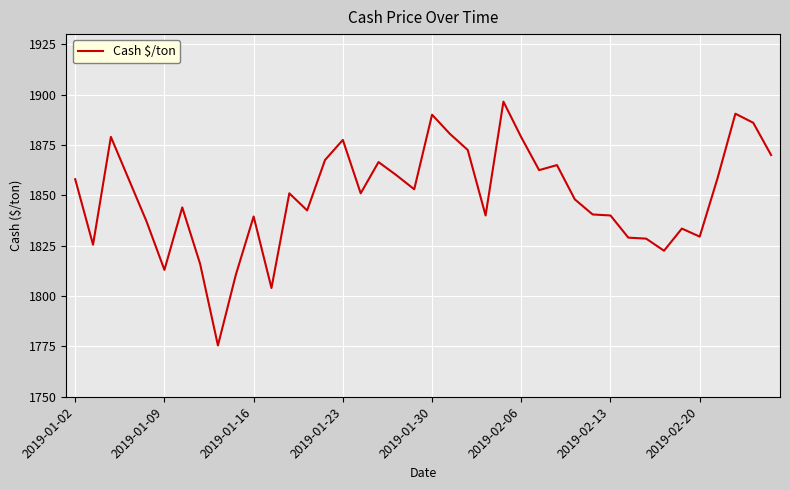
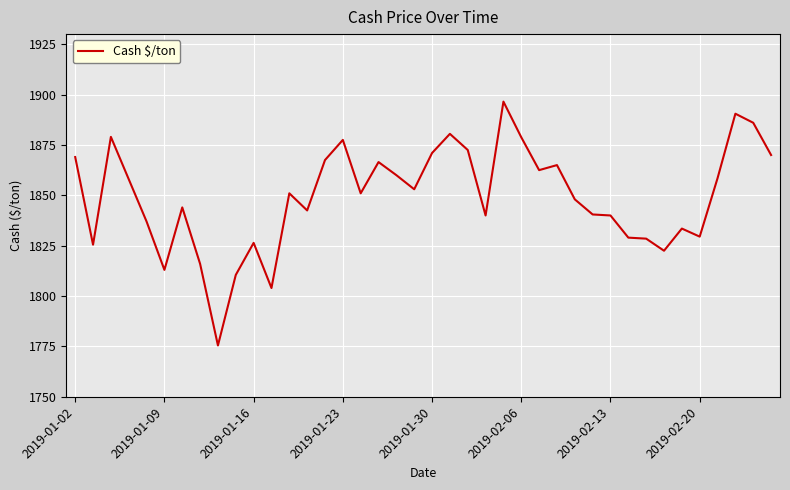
  {
-   "2019-01-02": 1858,
+   "2019-01-02": 1869,
    "2019-01-09": 1813,
-   "2019-01-16": 1840,
+   "2019-01-16": 1826,
    "2019-01-23": 1878,
-   "2019-01-30": 1890,
+   "2019-01-30": 1871,
    "2019-02-06": 1879,
    "2019-02-13": 1840,
    "2019-02-20": 1830
  }
